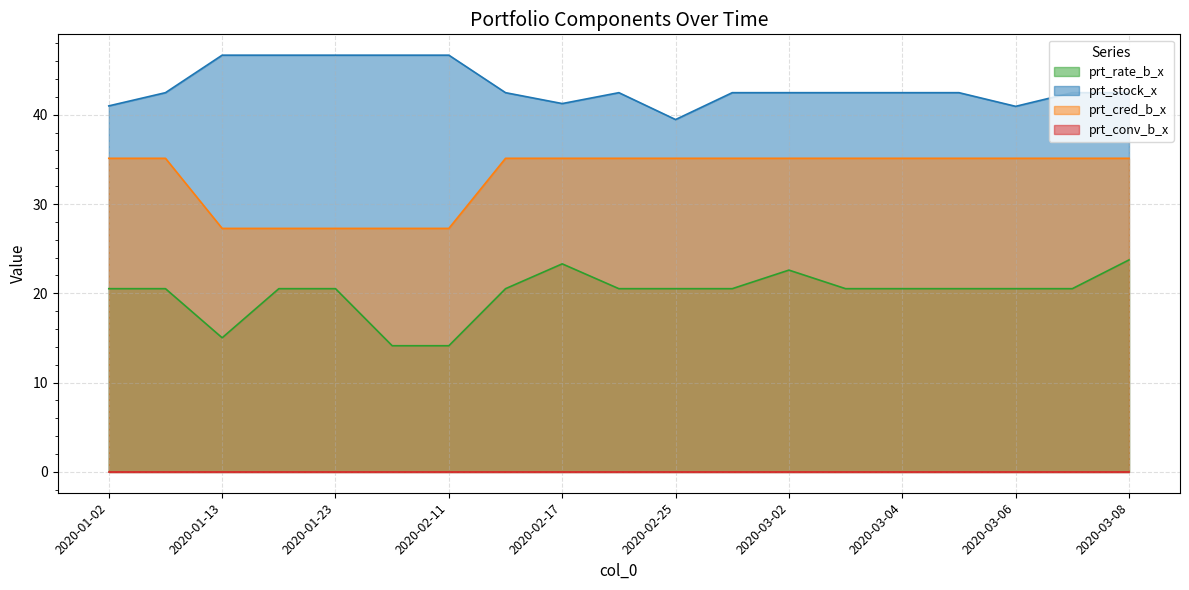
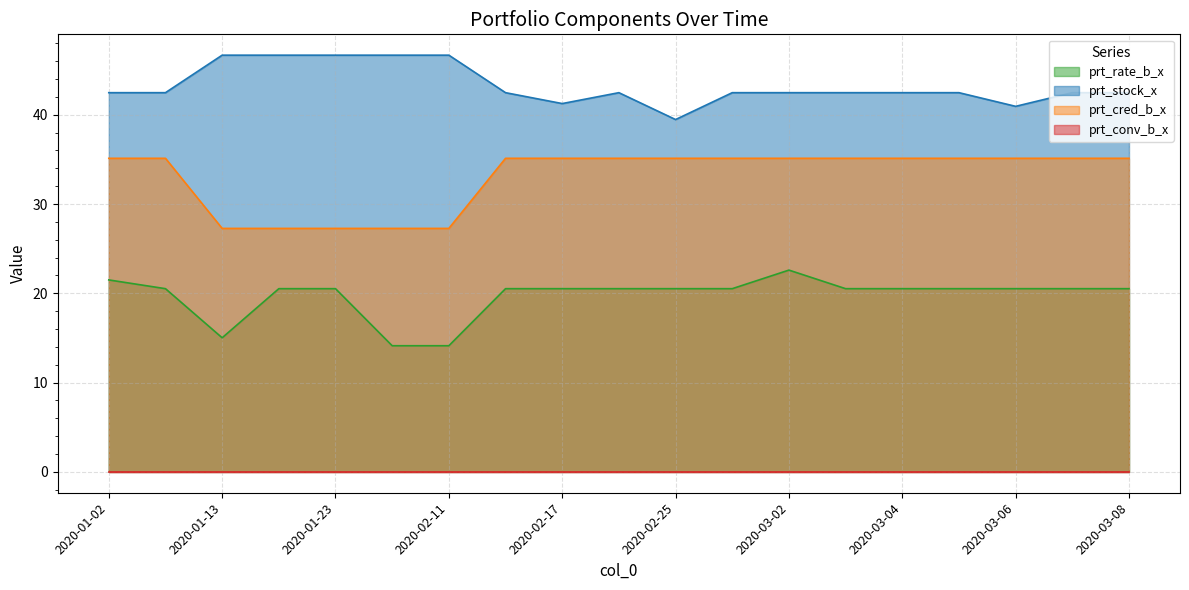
  {
    "prt_rate_b_x": {
-     "2020-01-02": 21,
+     "2020-01-02": 22,
      "2020-01-13": 15,
      "2020-01-23": 21,
      "2020-02-11": 14,
-     "2020-02-17": 23,
+     "2020-02-17": 21,
      "2020-02-25": 21,
      "2020-03-02": 23,
      "2020-03-04": 21,
      "2020-03-06": 21,
-     "2020-03-08": 24
+     "2020-03-08": 21
    },
    "prt_stock_x": {
-     "2020-01-02": 41,
+     "2020-01-02": 42,
      "2020-01-13": 47,
      "2020-01-23": 47,
      "2020-02-11": 47,
      "2020-02-17": 41,
      "2020-02-25": 39,
      "2020-03-02": 42,
      "2020-03-04": 42,
      "2020-03-06": 41
    },
    "prt_cred_b_x": {
      "2020-01-02": 35,
      "2020-01-13": 27,
      "2020-01-23": 27,
      "2020-02-11": 27,
      "2020-02-17": 35,
      "2020-02-25": 35,
      "2020-03-02": 35,
      "2020-03-04": 35,
      "2020-03-06": 35,
      "2020-03-08": 35
    },
    "prt_conv_b_x": {
      "2020-01-02": 0,
      "2020-01-13": 0,
      "2020-01-23": 0,
      "2020-02-11": 0,
      "2020-02-17": 0,
      "2020-02-25": 0,
      "2020-03-02": 0,
      "2020-03-04": 0,
      "2020-03-06": 0,
      "2020-03-08": 0
    }
  }
